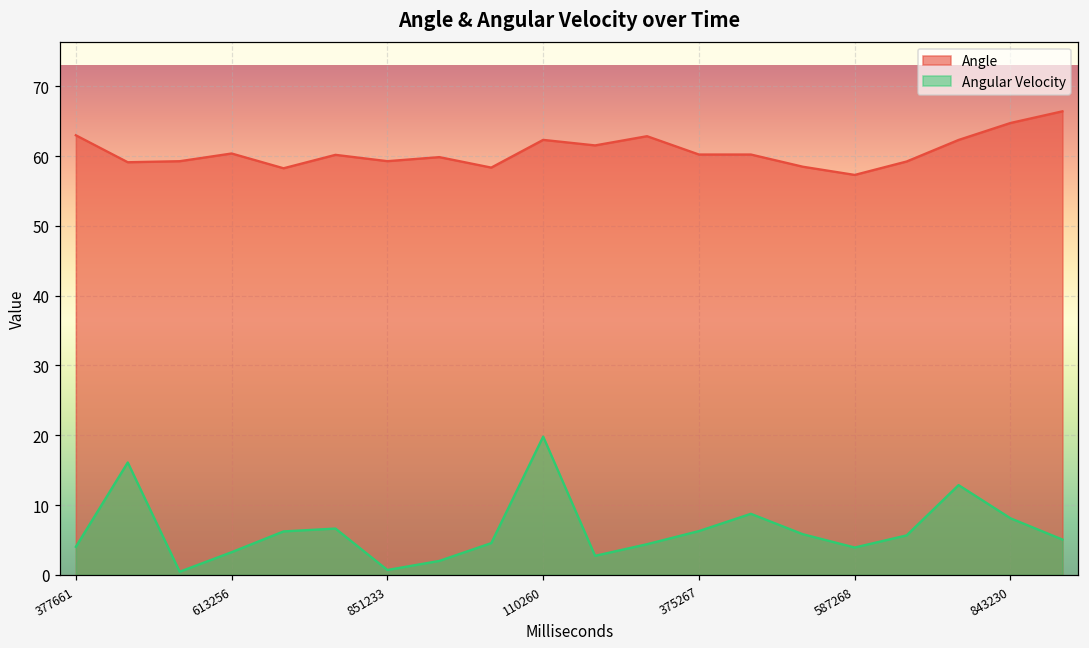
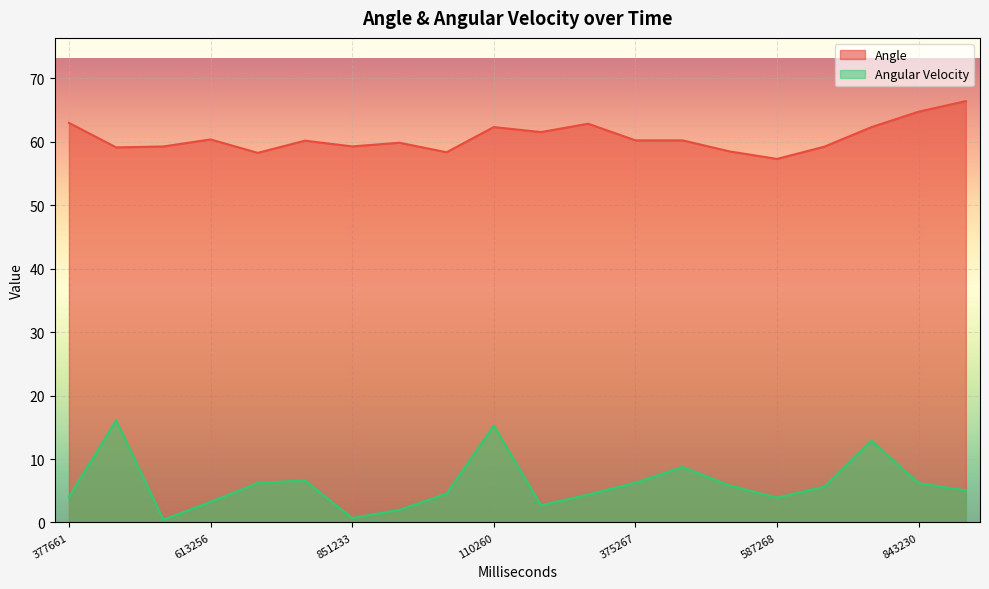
  {
    "Angle": {
      "377661": 63,
      "613256": 60,
      "851233": 59,
      "110260": 62,
      "375267": 60,
      "587268": 57,
      "843230": 65
    },
    "Angular Velocity": {
      "377661": 4,
      "613256": 3,
      "851233": 1,
-     "110260": 20,
+     "110260": 15,
      "375267": 6,
      "587268": 4,
-     "843230": 8
+     "843230": 6
    }
  }
